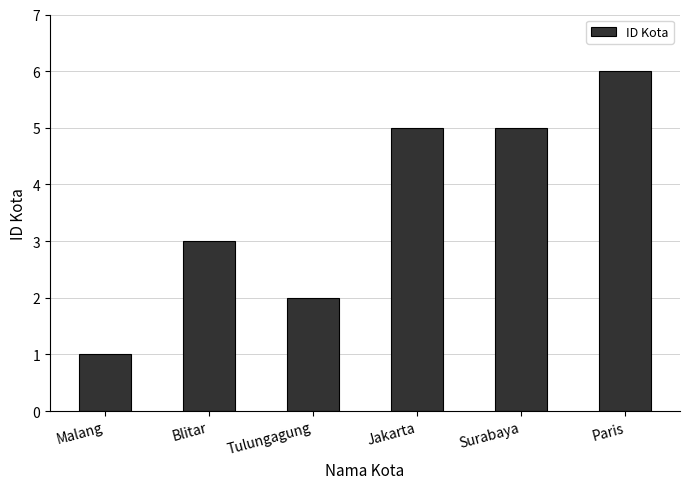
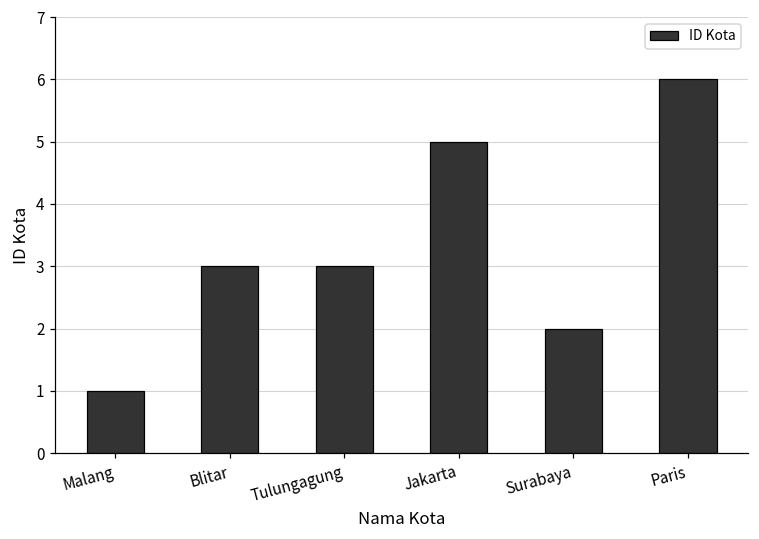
  {
    "Malang": 1,
    "Blitar": 3,
-   "Tulungagung": 2,
+   "Tulungagung": 3,
    "Jakarta": 5,
-   "Surabaya": 5,
+   "Surabaya": 2,
    "Paris": 6
  }
